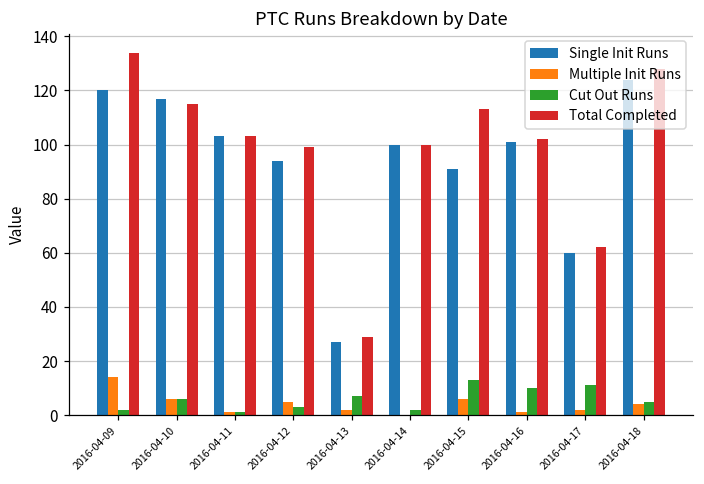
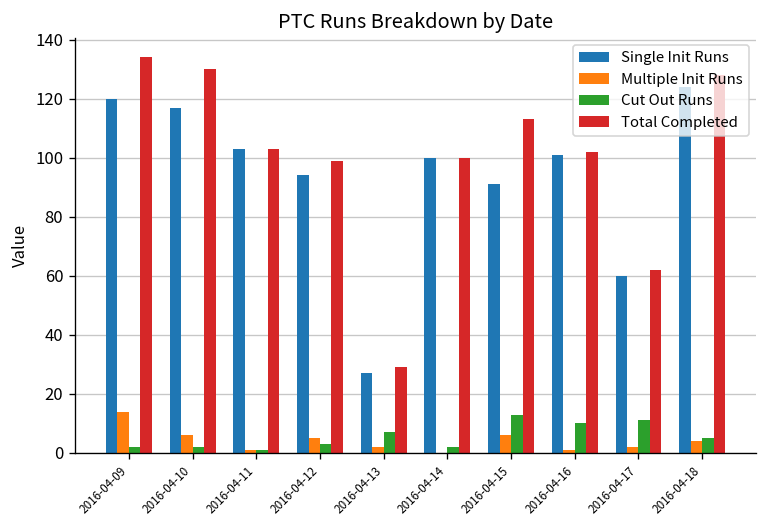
  {
    "Single Init Runs": {
      "2016-04-09": 120,
      "2016-04-10": 117,
      "2016-04-11": 103,
      "2016-04-12": 94,
      "2016-04-13": 27,
      "2016-04-14": 100,
      "2016-04-15": 91,
      "2016-04-16": 101,
      "2016-04-17": 60
    },
    "Multiple Init Runs": {
      "2016-04-09": 14,
      "2016-04-10": 6,
      "2016-04-12": 5,
      "2016-04-13": 2,
      "2016-04-14": 0,
      "2016-04-15": 6,
      "2016-04-17": 2,
      "2016-04-18": 4
    },
    "Cut Out Runs": {
      "2016-04-09": 2,
-     "2016-04-10": 6,
+     "2016-04-10": 2,
      "2016-04-12": 3,
      "2016-04-13": 7,
      "2016-04-14": 2,
      "2016-04-15": 13,
      "2016-04-16": 10,
      "2016-04-17": 11,
      "2016-04-18": 5
    },
    "Total Completed": {
      "2016-04-09": 134,
-     "2016-04-10": 115,
+     "2016-04-10": 130,
      "2016-04-11": 103,
      "2016-04-12": 99,
      "2016-04-13": 29,
      "2016-04-14": 100,
      "2016-04-15": 113,
      "2016-04-16": 102,
      "2016-04-17": 62
    }
  }
